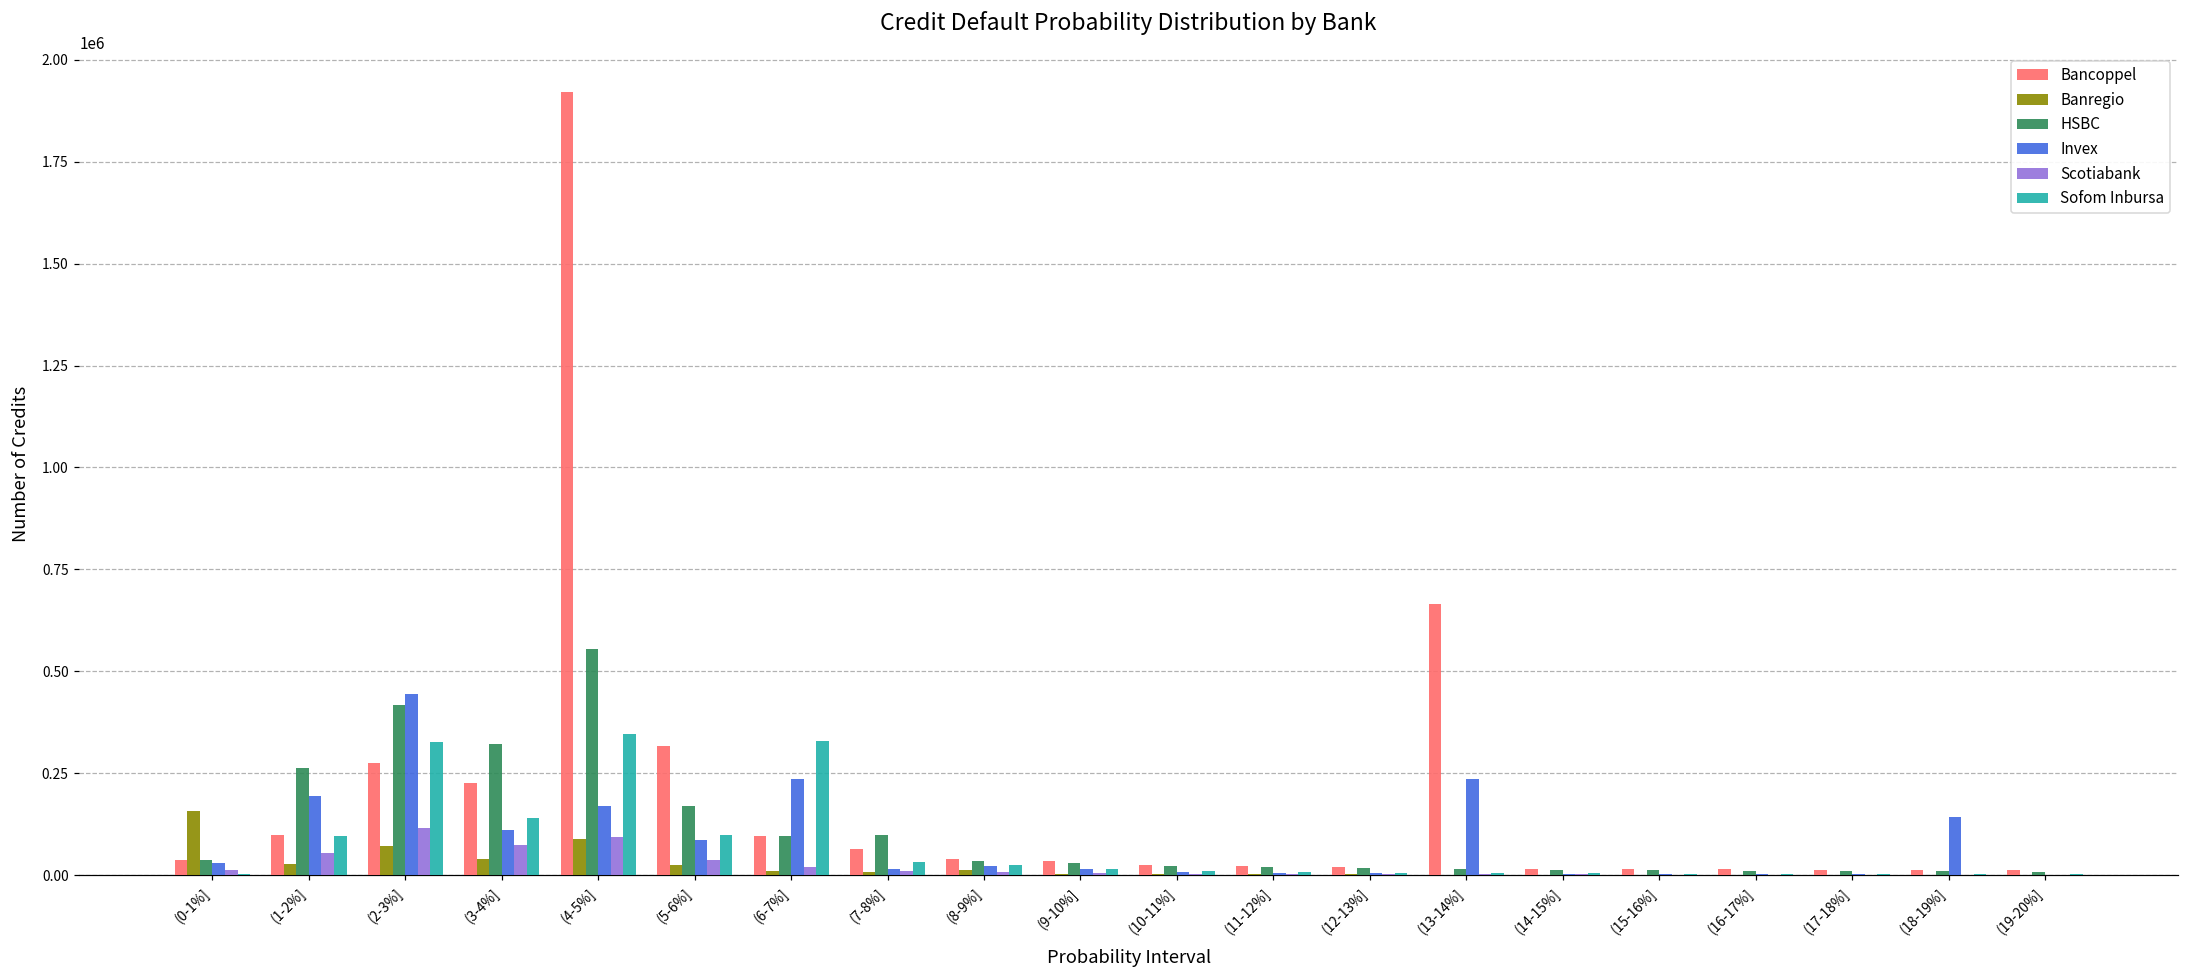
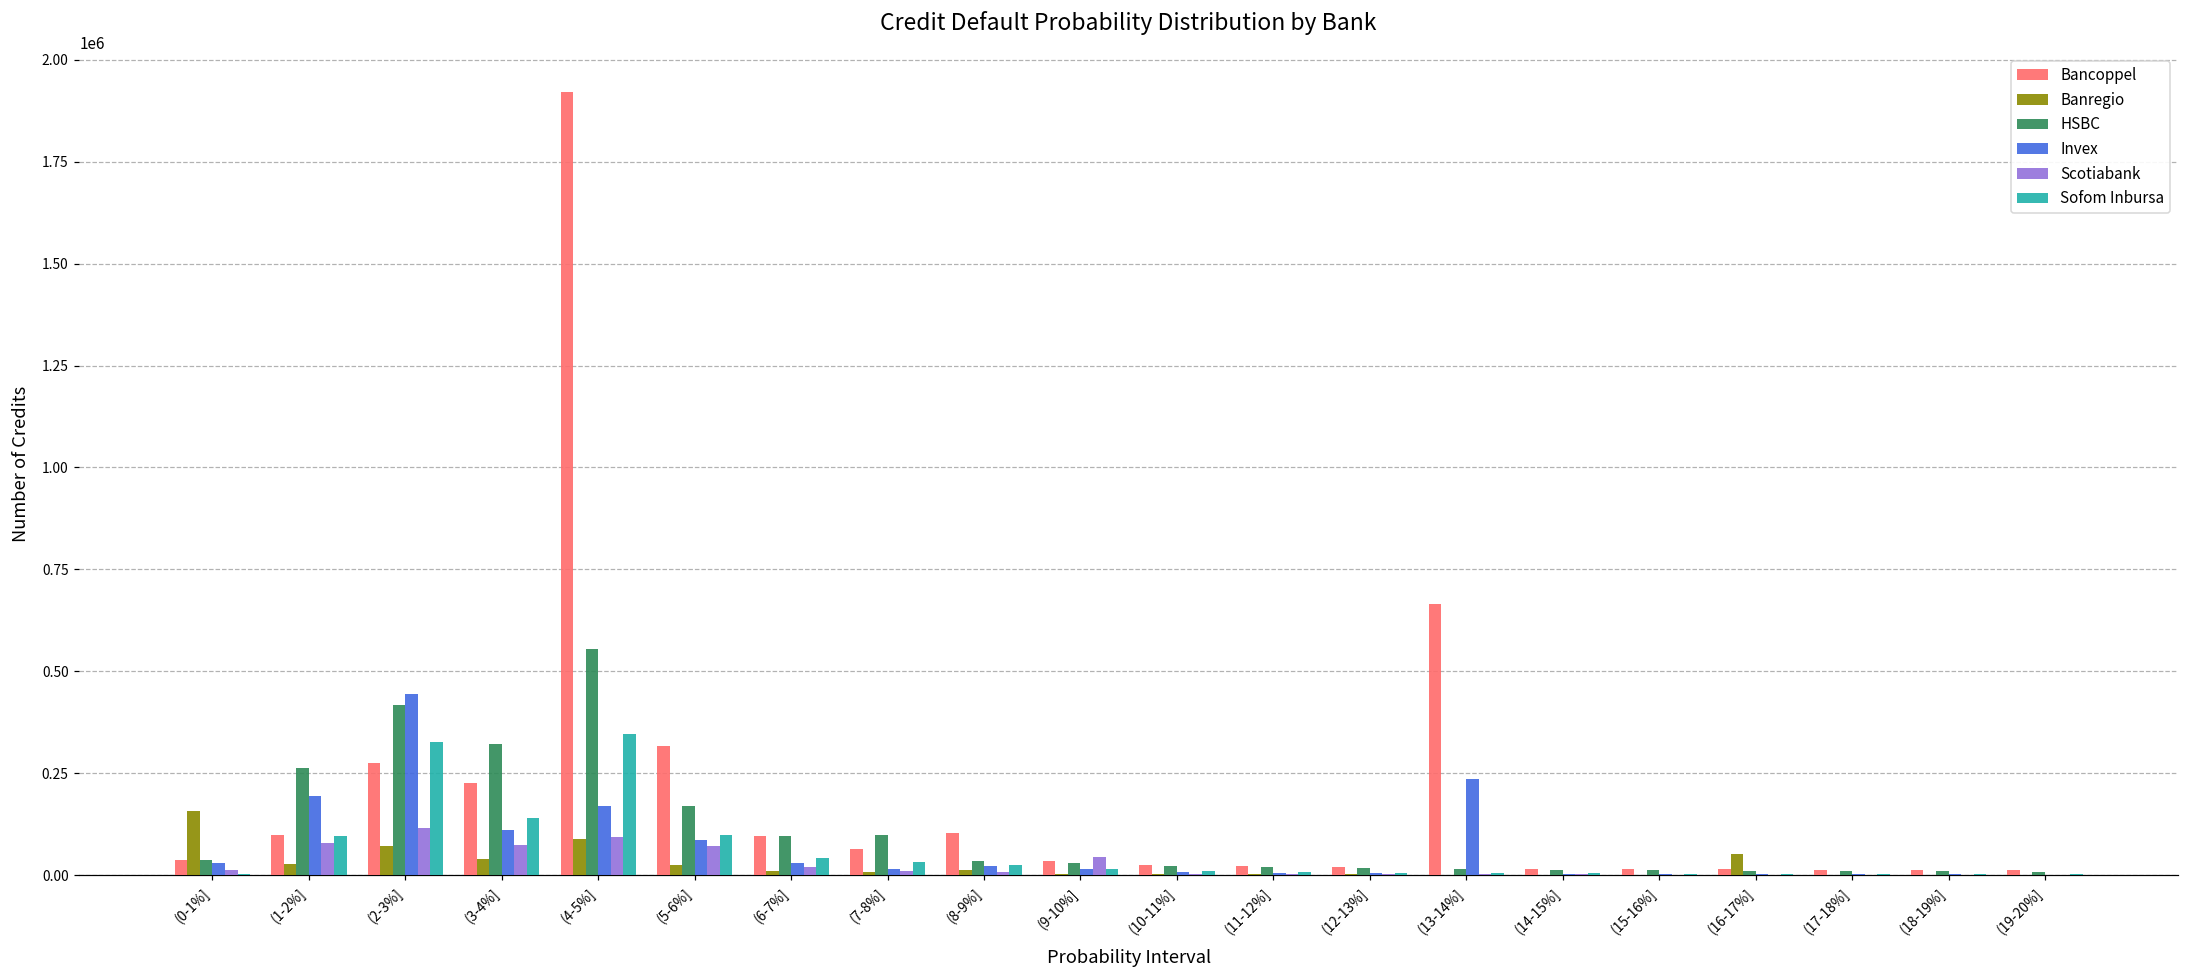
  {
    "Bancoppel": {
      "(0-1%]": 40000,
      "(1-2%]": 100000,
      "(2-3%]": 280000,
      "(3-4%]": 230000,
      "(4-5%]": 1920000,
      "(5-6%]": 320000,
      "(6-7%]": 100000,
      "(7-8%]": 60000,
-     "(8-9%]": 40000,
+     "(8-9%]": 100000,
      "(9-10%]": 40000,
      "(10-11%]": 30000,
      "(11-12%]": 20000,
      "(12-13%]": 20000,
      "(13-14%]": 660000,
      "(14-15%]": 20000,
      "(15-16%]": 20000,
      "(16-17%]": 20000,
      "(17-18%]": 10000,
      "(18-19%]": 10000,
      "(19-20%]": 10000
    },
    "Banregio": {
      "(0-1%]": 160000,
      "(1-2%]": 30000,
      "(2-3%]": 70000,
      "(3-4%]": 40000,
      "(4-5%]": 90000,
      "(5-6%]": 30000,
      "(6-7%]": 10000,
      "(7-8%]": 10000,
      "(8-9%]": 10000,
-     "(16-17%]": 0
+     "(16-17%]": 50000
    },
    "HSBC": {
      "(0-1%]": 40000,
      "(1-2%]": 260000,
      "(2-3%]": 420000,
      "(3-4%]": 320000,
      "(4-5%]": 560000,
      "(5-6%]": 170000,
      "(6-7%]": 100000,
      "(7-8%]": 100000,
      "(8-9%]": 30000,
      "(9-10%]": 30000,
      "(10-11%]": 20000,
      "(11-12%]": 20000,
      "(12-13%]": 20000,
      "(13-14%]": 10000,
      "(14-15%]": 10000,
      "(15-16%]": 10000,
      "(16-17%]": 10000,
      "(17-18%]": 10000,
      "(18-19%]": 10000,
      "(19-20%]": 10000
    },
    "Invex": {
      "(0-1%]": 30000,
      "(1-2%]": 190000,
      "(2-3%]": 440000,
      "(3-4%]": 110000,
      "(4-5%]": 170000,
      "(5-6%]": 90000,
-     "(6-7%]": 240000,
+     "(6-7%]": 30000,
      "(7-8%]": 20000,
      "(8-9%]": 20000,
      "(9-10%]": 10000,
      "(10-11%]": 10000,
      "(13-14%]": 240000,
-     "(18-19%]": 140000
+     "(18-19%]": 0
    },
    "Scotiabank": {
      "(0-1%]": 10000,
-     "(1-2%]": 60000,
+     "(1-2%]": 80000,
      "(2-3%]": 120000,
      "(3-4%]": 70000,
      "(4-5%]": 90000,
-     "(5-6%]": 40000,
+     "(5-6%]": 70000,
      "(6-7%]": 20000,
      "(7-8%]": 10000,
      "(8-9%]": 10000,
-     "(9-10%]": 10000
+     "(9-10%]": 50000
    },
    "Sofom Inbursa": {
      "(1-2%]": 100000,
      "(2-3%]": 330000,
      "(3-4%]": 140000,
      "(4-5%]": 350000,
      "(5-6%]": 100000,
-     "(6-7%]": 330000,
+     "(6-7%]": 40000,
      "(7-8%]": 30000,
      "(8-9%]": 30000,
      "(9-10%]": 10000,
      "(10-11%]": 10000,
      "(11-12%]": 10000
    }
  }
